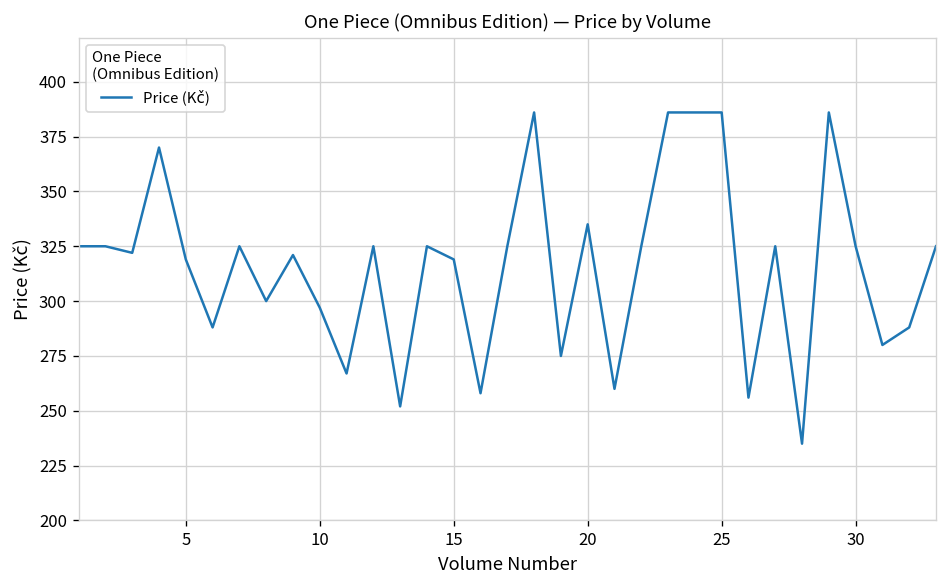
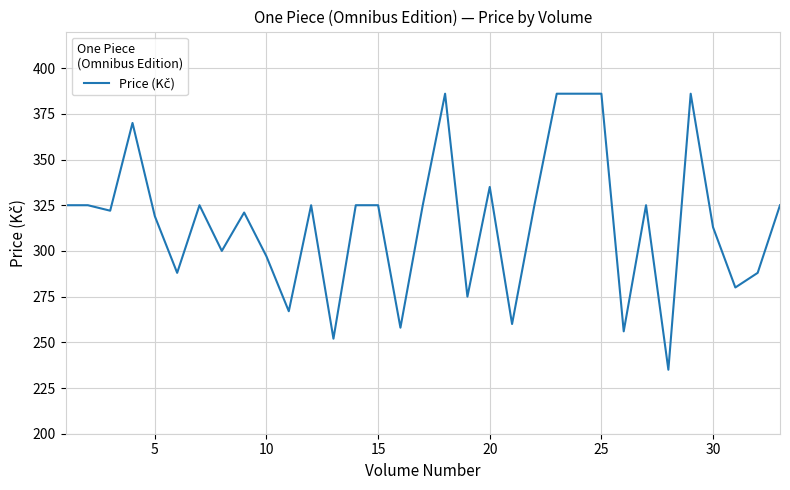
  {
    "5": 319,
    "10": 297,
-   "15": 319,
+   "15": 325,
    "20": 335,
    "25": 386,
-   "30": 325
+   "30": 313
  }
